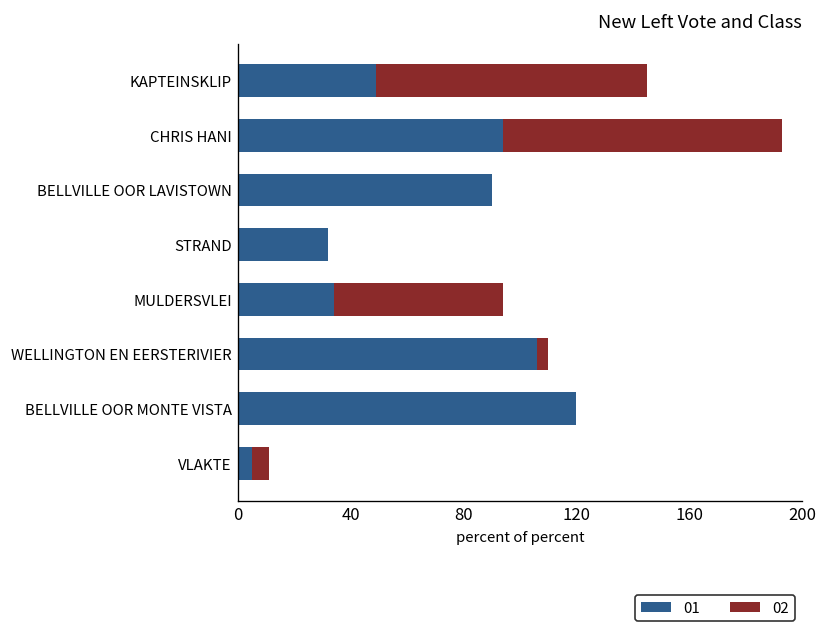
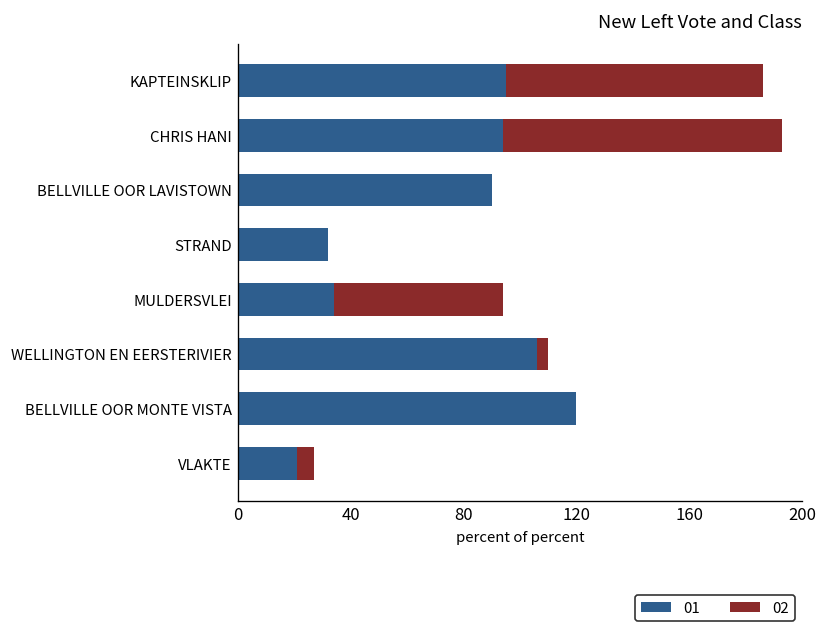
  {
    "01": {
-     "KAPTEINSKLIP": 49,
+     "KAPTEINSKLIP": 95,
      "CHRIS HANI": 94,
      "BELLVILLE OOR LAVISTOWN": 90,
      "STRAND": 32,
      "MULDERSVLEI": 34,
      "WELLINGTON EN EERSTERIVIER": 106,
      "BELLVILLE OOR MONTE VISTA": 120,
-     "VLAKTE": 5
+     "VLAKTE": 21
    },
    "02": {
-     "KAPTEINSKLIP": 96,
+     "KAPTEINSKLIP": 91,
      "CHRIS HANI": 99,
      "BELLVILLE OOR LAVISTOWN": 0,
      "STRAND": 0,
      "MULDERSVLEI": 60,
      "WELLINGTON EN EERSTERIVIER": 4,
      "BELLVILLE OOR MONTE VISTA": 0,
      "VLAKTE": 6
    }
  }
